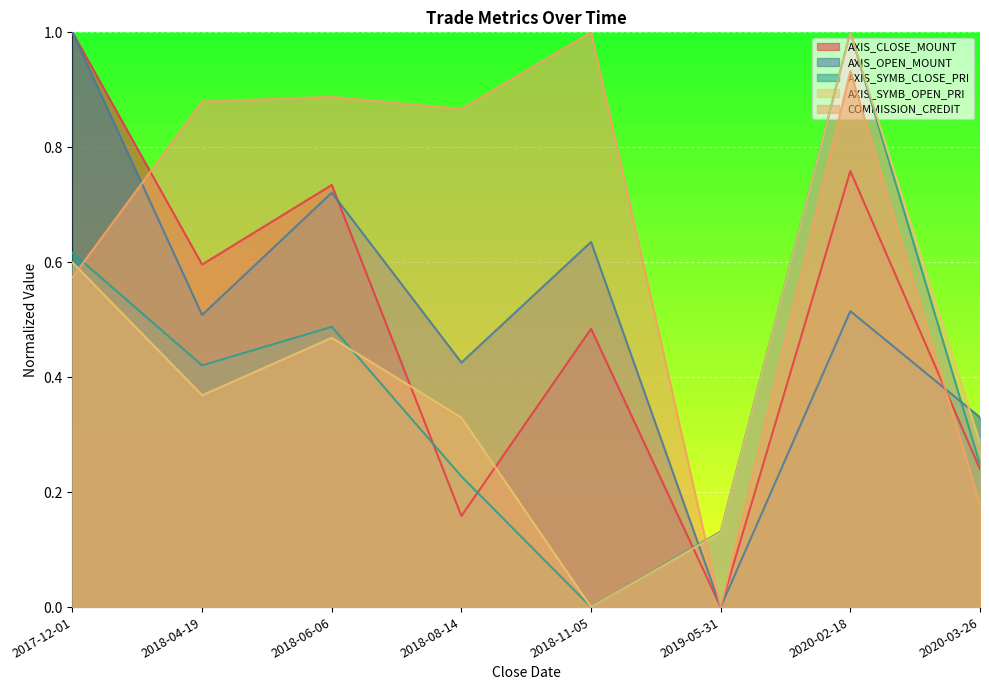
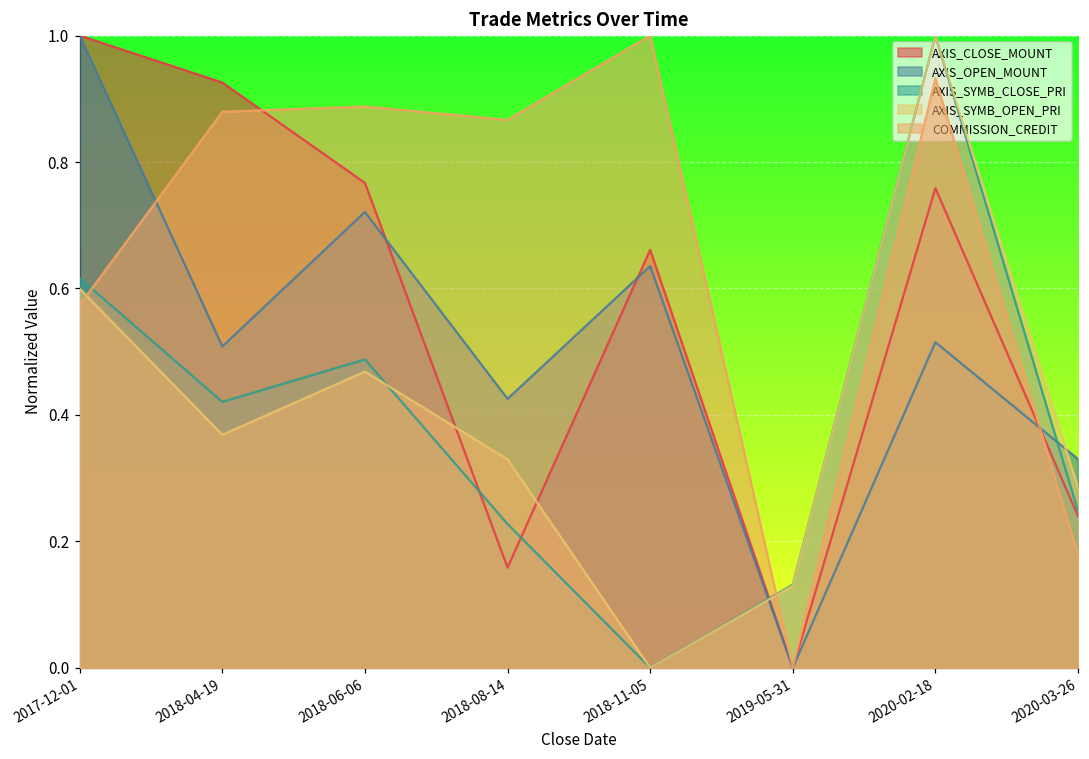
  {
    "AXIS_CLOSE_MOUNT": {
-     "2018-04-19": 0.60,
-     "2018-06-06": 0.73,
+     "2018-04-19": 0.93,
+     "2018-06-06": 0.77,
      "2018-08-14": 0.16,
-     "2018-11-05": 0.48,
+     "2018-11-05": 0.66,
      "2020-02-18": 0.76,
      "2020-03-26": 0.24
    }
  }
